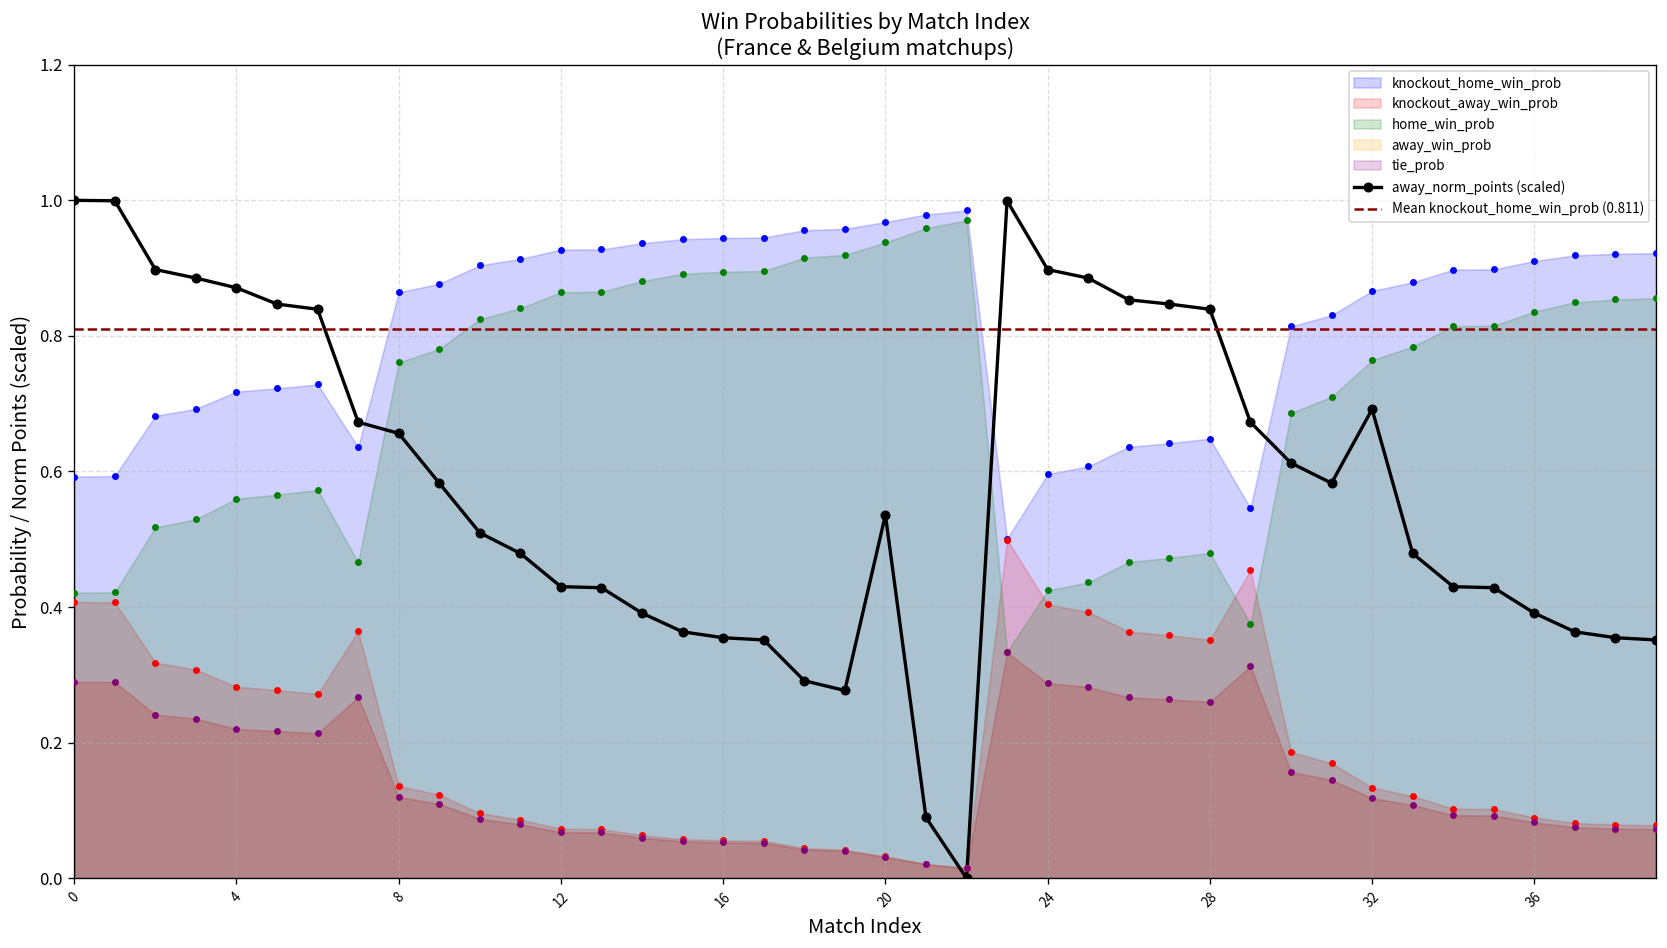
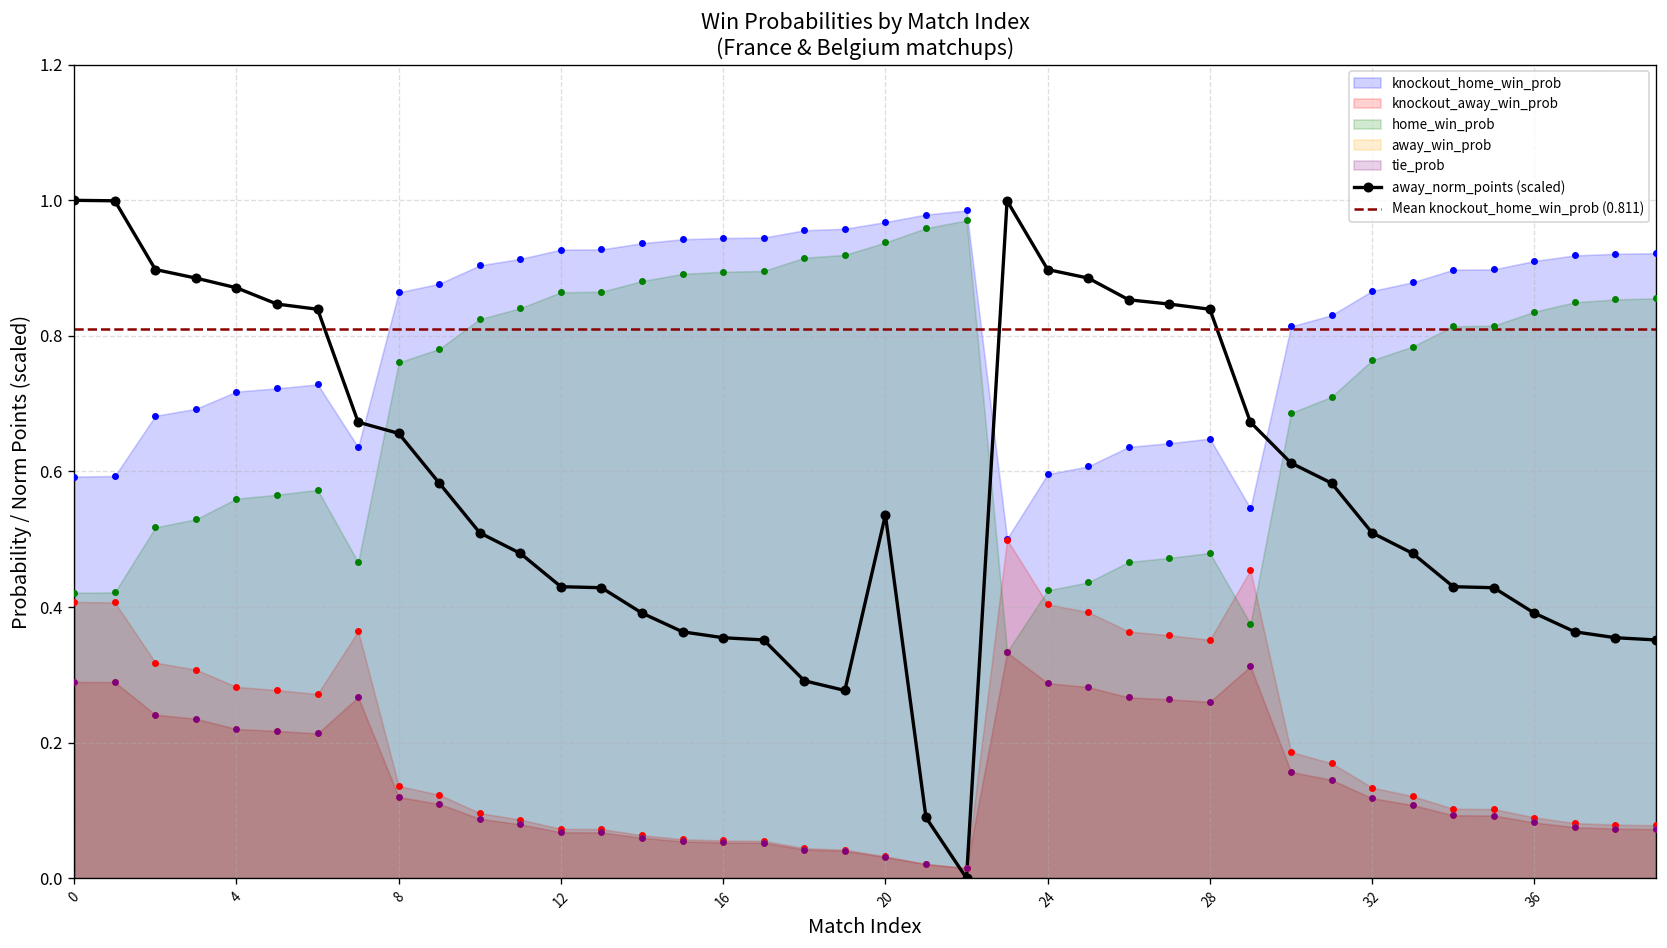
  {
    "away_norm_points (scaled)": {
      "0": 1.00,
      "4": 0.87,
      "8": 0.66,
      "12": 0.43,
      "16": 0.35,
      "20": 0.54,
      "24": 0.90,
      "28": 0.84,
-     "32": 0.69,
+     "32": 0.51,
      "36": 0.39
    }
  }
